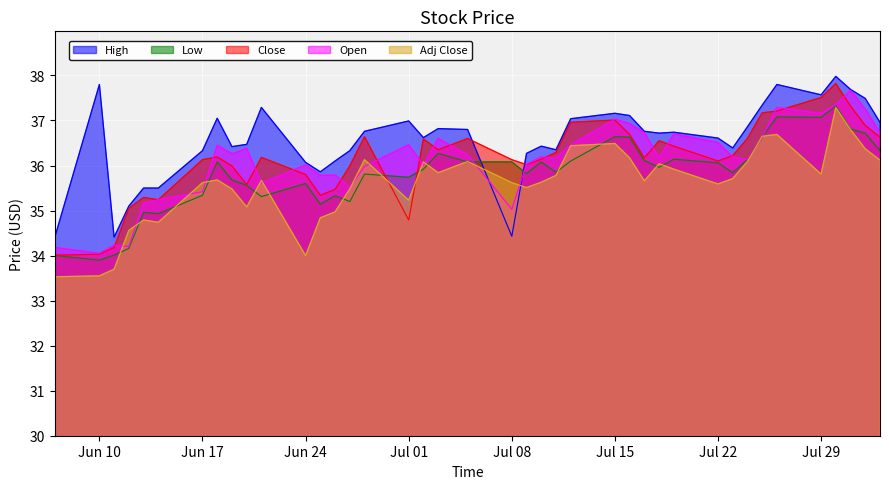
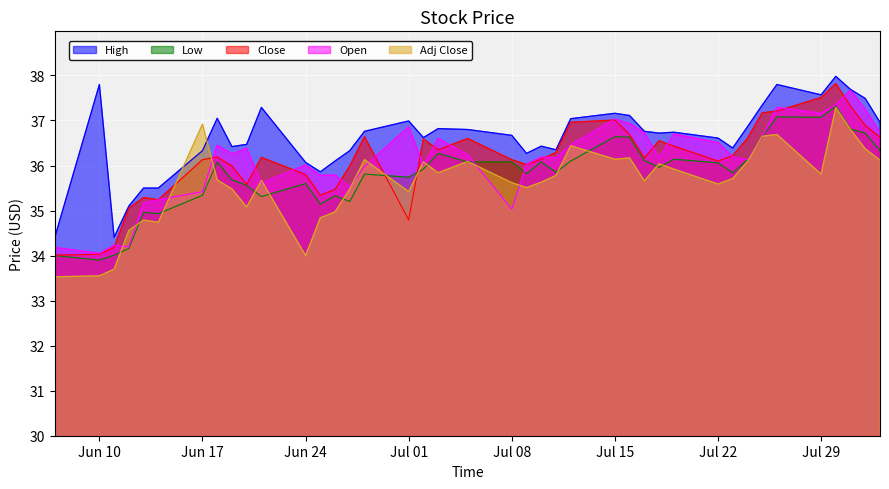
  {
    "High": {
      "Jun 10": 37.8,
      "Jun 17": 36.3,
      "Jun 24": 36.1,
      "Jul 01": 37.0,
-     "Jul 08": 34.4,
+     "Jul 08": 36.7,
      "Jul 15": 37.2,
      "Jul 22": 36.6,
      "Jul 29": 37.6
    },
    "Low": {
      "Jun 10": 33.9,
      "Jun 17": 35.3,
      "Jun 24": 35.6,
      "Jul 01": 35.7,
      "Jul 15": 36.6,
      "Jul 29": 37.1
    },
    "Close": {
      "Jun 17": 36.1,
      "Jun 24": 35.8,
      "Jul 01": 34.8,
      "Jul 29": 37.5
    },
    "Open": {
      "Jun 17": 35.4,
      "Jun 24": 36.0,
-     "Jul 01": 36.5,
+     "Jul 01": 36.9,
      "Jul 08": 35.0,
      "Jul 22": 36.5,
      "Jul 29": 37.2
    },
    "Adj Close": {
      "Jun 10": 33.6,
-     "Jun 17": 35.6,
+     "Jun 17": 36.9,
      "Jun 24": 34.0,
-     "Jul 01": 35.2,
+     "Jul 01": 35.4,
      "Jul 08": 35.6,
-     "Jul 15": 36.5,
+     "Jul 15": 36.1,
      "Jul 22": 35.6,
      "Jul 29": 35.8
    }
  }
